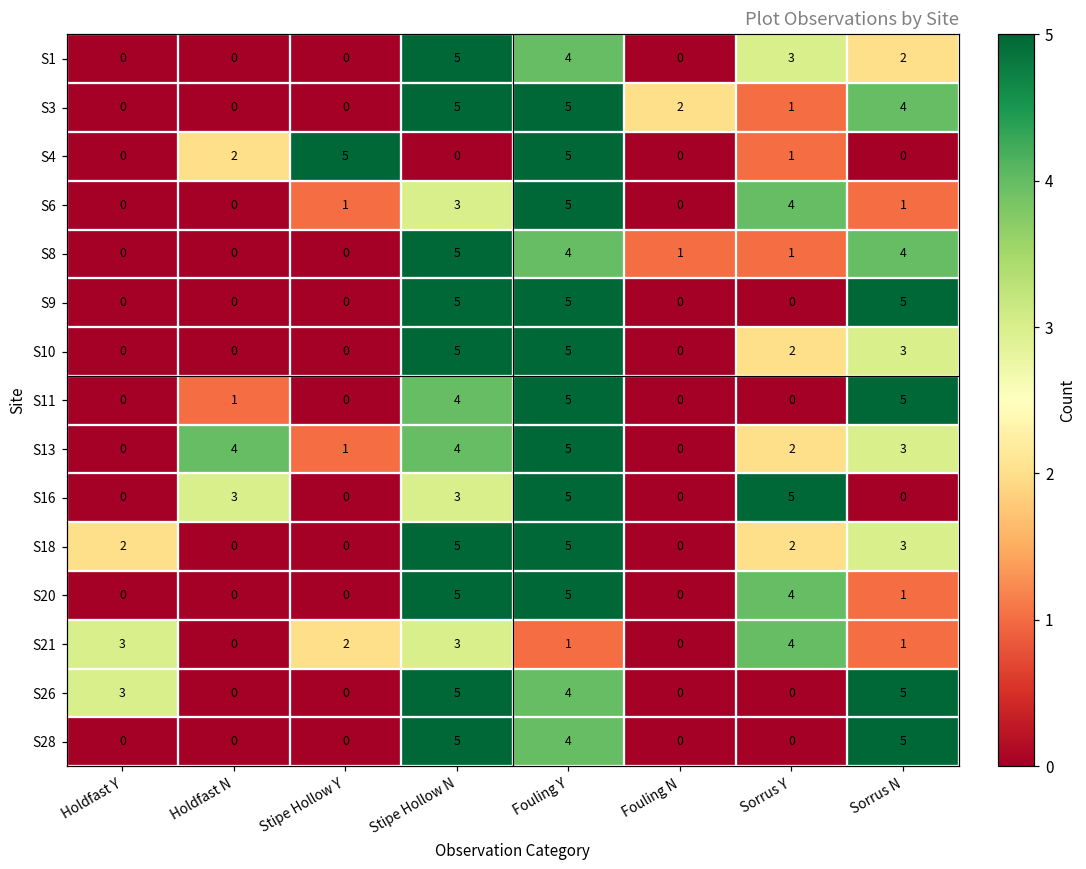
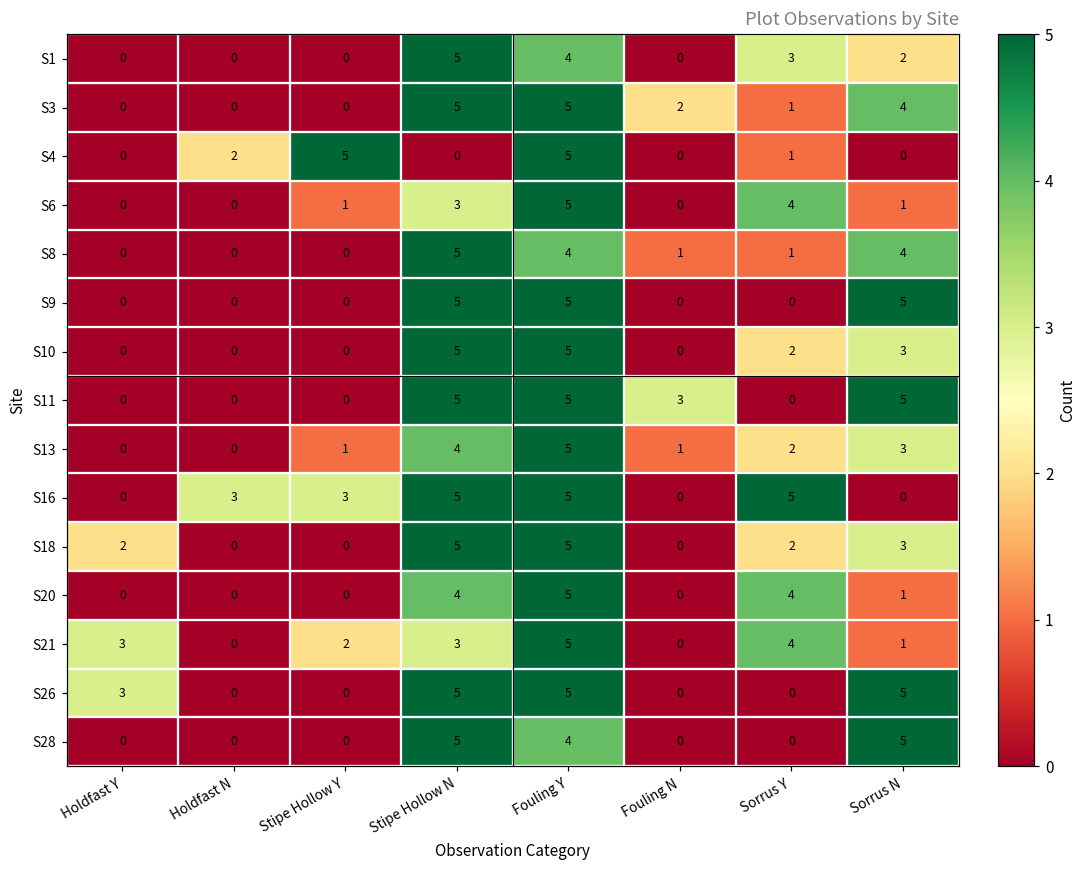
  {
    "S1": {
      "Holdfast Y": 0,
      "Holdfast N": 0,
      "Stipe Hollow Y": 0,
      "Stipe Hollow N": 5,
      "Fouling Y": 4,
      "Fouling N": 0,
      "Sorrus Y": 3,
      "Sorrus N": 2
    },
    "S3": {
      "Holdfast Y": 0,
      "Holdfast N": 0,
      "Stipe Hollow Y": 0,
      "Stipe Hollow N": 5,
      "Fouling Y": 5,
      "Fouling N": 2,
      "Sorrus Y": 1,
      "Sorrus N": 4
    },
    "S4": {
      "Holdfast Y": 0,
      "Holdfast N": 2,
      "Stipe Hollow Y": 5,
      "Stipe Hollow N": 0,
      "Fouling Y": 5,
      "Fouling N": 0,
      "Sorrus Y": 1,
      "Sorrus N": 0
    },
    "S6": {
      "Holdfast Y": 0,
      "Holdfast N": 0,
      "Stipe Hollow Y": 1,
      "Stipe Hollow N": 3,
      "Fouling Y": 5,
      "Fouling N": 0,
      "Sorrus Y": 4,
      "Sorrus N": 1
    },
    "S8": {
      "Holdfast Y": 0,
      "Holdfast N": 0,
      "Stipe Hollow Y": 0,
      "Stipe Hollow N": 5,
      "Fouling Y": 4,
      "Fouling N": 1,
      "Sorrus Y": 1,
      "Sorrus N": 4
    },
    "S9": {
      "Holdfast Y": 0,
      "Holdfast N": 0,
      "Stipe Hollow Y": 0,
      "Stipe Hollow N": 5,
      "Fouling Y": 5,
      "Fouling N": 0,
      "Sorrus Y": 0,
      "Sorrus N": 5
    },
    "S10": {
      "Holdfast Y": 0,
      "Holdfast N": 0,
      "Stipe Hollow Y": 0,
      "Stipe Hollow N": 5,
      "Fouling Y": 5,
      "Fouling N": 0,
      "Sorrus Y": 2,
      "Sorrus N": 3
    },
    "S11": {
      "Holdfast Y": 0,
-     "Holdfast N": 1,
+     "Holdfast N": 0,
      "Stipe Hollow Y": 0,
-     "Stipe Hollow N": 4,
+     "Stipe Hollow N": 5,
      "Fouling Y": 5,
-     "Fouling N": 0,
+     "Fouling N": 3,
      "Sorrus Y": 0,
      "Sorrus N": 5
    },
    "S13": {
      "Holdfast Y": 0,
-     "Holdfast N": 4,
+     "Holdfast N": 0,
      "Stipe Hollow Y": 1,
      "Stipe Hollow N": 4,
      "Fouling Y": 5,
-     "Fouling N": 0,
+     "Fouling N": 1,
      "Sorrus Y": 2,
      "Sorrus N": 3
    },
    "S16": {
      "Holdfast Y": 0,
      "Holdfast N": 3,
-     "Stipe Hollow Y": 0,
-     "Stipe Hollow N": 3,
+     "Stipe Hollow Y": 3,
+     "Stipe Hollow N": 5,
      "Fouling Y": 5,
      "Fouling N": 0,
      "Sorrus Y": 5,
      "Sorrus N": 0
    },
    "S18": {
      "Holdfast Y": 2,
      "Holdfast N": 0,
      "Stipe Hollow Y": 0,
      "Stipe Hollow N": 5,
      "Fouling Y": 5,
      "Fouling N": 0,
      "Sorrus Y": 2,
      "Sorrus N": 3
    },
    "S20": {
      "Holdfast Y": 0,
      "Holdfast N": 0,
      "Stipe Hollow Y": 0,
-     "Stipe Hollow N": 5,
+     "Stipe Hollow N": 4,
      "Fouling Y": 5,
      "Fouling N": 0,
      "Sorrus Y": 4,
      "Sorrus N": 1
    },
    "S21": {
      "Holdfast Y": 3,
      "Holdfast N": 0,
      "Stipe Hollow Y": 2,
      "Stipe Hollow N": 3,
-     "Fouling Y": 1,
+     "Fouling Y": 5,
      "Fouling N": 0,
      "Sorrus Y": 4,
      "Sorrus N": 1
    },
    "S26": {
      "Holdfast Y": 3,
      "Holdfast N": 0,
      "Stipe Hollow Y": 0,
      "Stipe Hollow N": 5,
-     "Fouling Y": 4,
+     "Fouling Y": 5,
      "Fouling N": 0,
      "Sorrus Y": 0,
      "Sorrus N": 5
    },
    "S28": {
      "Holdfast Y": 0,
      "Holdfast N": 0,
      "Stipe Hollow Y": 0,
      "Stipe Hollow N": 5,
      "Fouling Y": 4,
      "Fouling N": 0,
      "Sorrus Y": 0,
      "Sorrus N": 5
    }
  }
